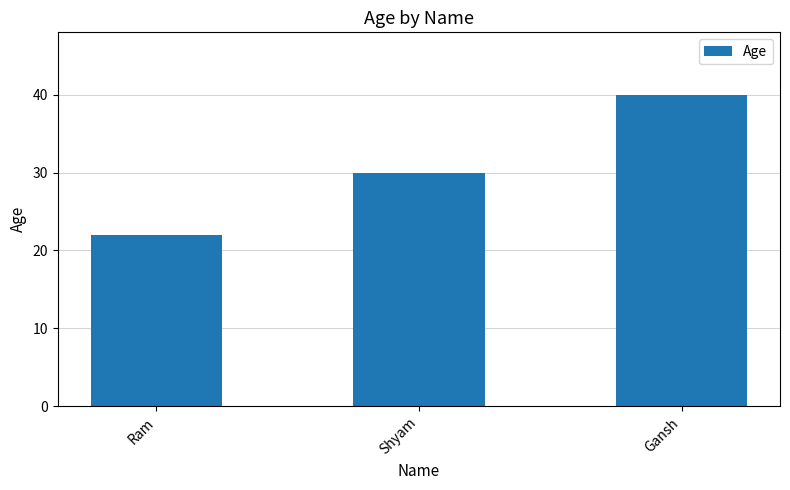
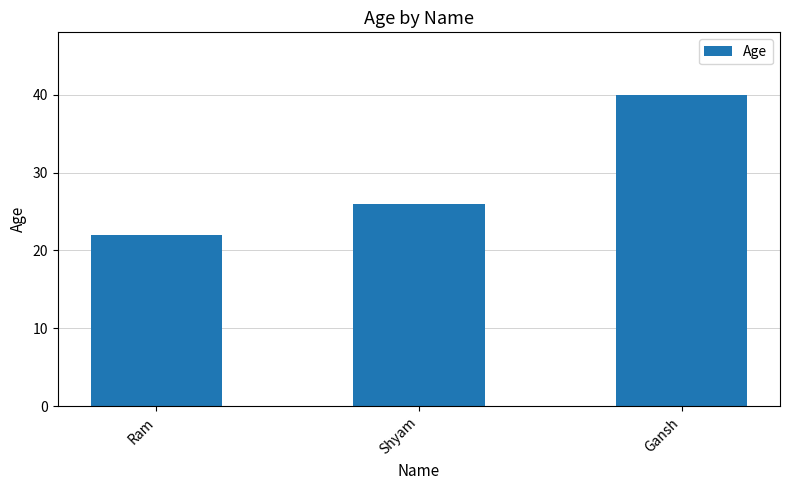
  {
    "Ram": 22,
-   "Shyam": 30,
+   "Shyam": 26,
    "Gansh": 40
  }
